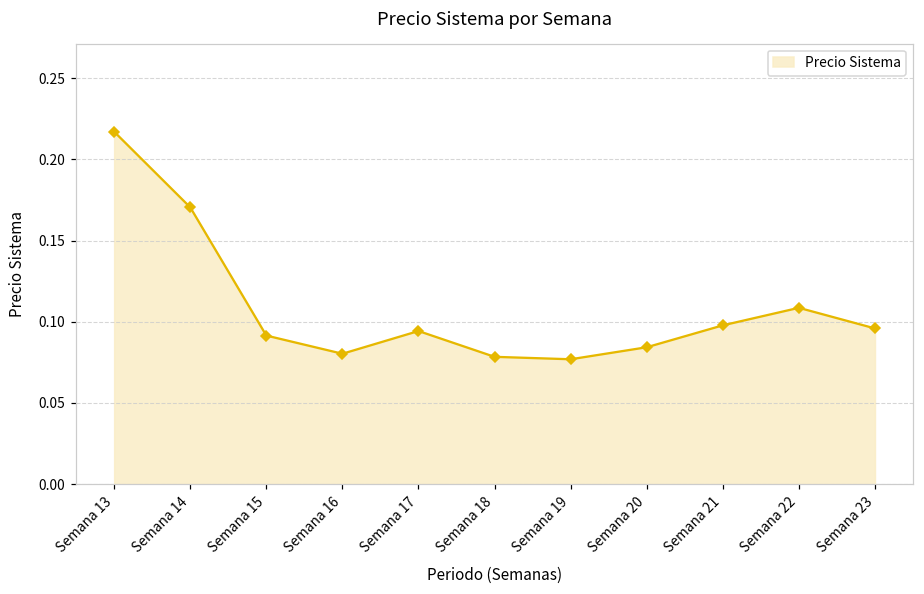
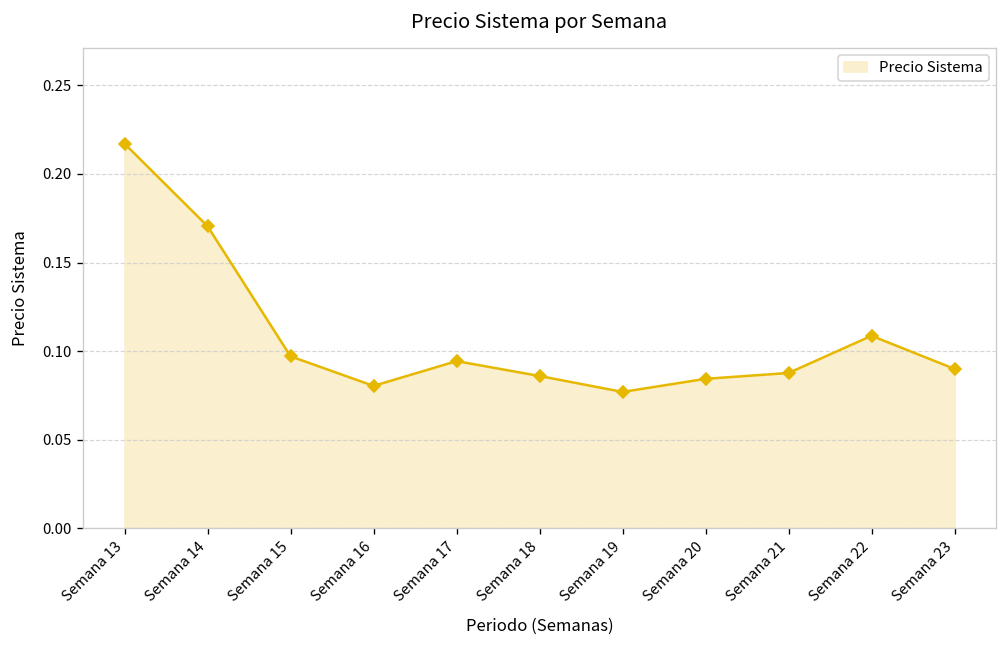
  {
    "Semana 13": 0.217,
    "Semana 14": 0.171,
-   "Semana 15": 0.092,
+   "Semana 15": 0.097,
    "Semana 16": 0.080,
    "Semana 17": 0.094,
-   "Semana 18": 0.078,
+   "Semana 18": 0.086,
    "Semana 19": 0.077,
    "Semana 20": 0.084,
-   "Semana 21": 0.098,
+   "Semana 21": 0.088,
    "Semana 22": 0.109,
-   "Semana 23": 0.096
+   "Semana 23": 0.090
  }
